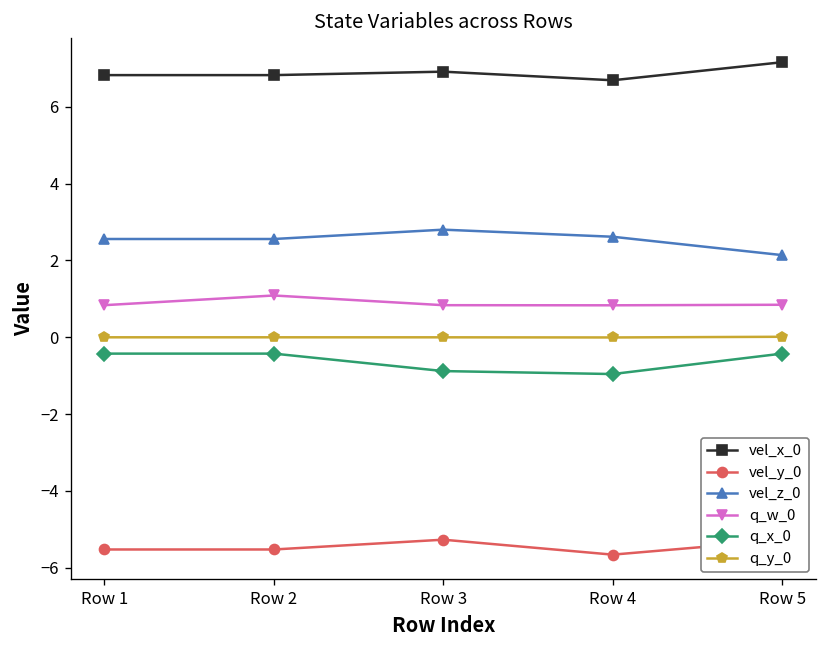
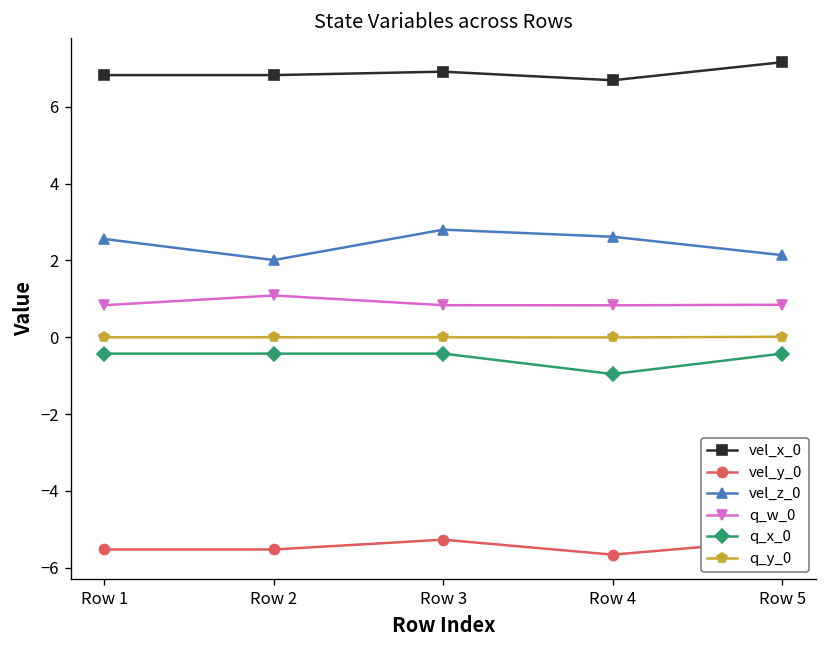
  {
    "vel_x_0": {
      "Row 1": 6.8,
      "Row 2": 6.8,
      "Row 3": 6.9,
      "Row 4": 6.7,
      "Row 5": 7.2
    },
    "vel_y_0": {
      "Row 1": -5.5,
      "Row 2": -5.5,
      "Row 3": -5.3,
      "Row 4": -5.7
    },
    "vel_z_0": {
      "Row 1": 2.6,
-     "Row 2": 2.6,
+     "Row 2": 2.0,
      "Row 3": 2.8,
      "Row 4": 2.6,
      "Row 5": 2.1
    },
    "q_w_0": {
      "Row 1": 0.8,
      "Row 2": 1.1,
      "Row 3": 0.8,
      "Row 4": 0.8,
      "Row 5": 0.8
    },
    "q_x_0": {
      "Row 1": -0.4,
      "Row 2": -0.4,
-     "Row 3": -0.9,
+     "Row 3": -0.4,
      "Row 4": -1.0,
      "Row 5": -0.4
    },
    "q_y_0": {
      "Row 1": 0.0,
      "Row 2": 0.0,
      "Row 3": 0.0,
      "Row 4": 0.0,
      "Row 5": 0.0
    }
  }
